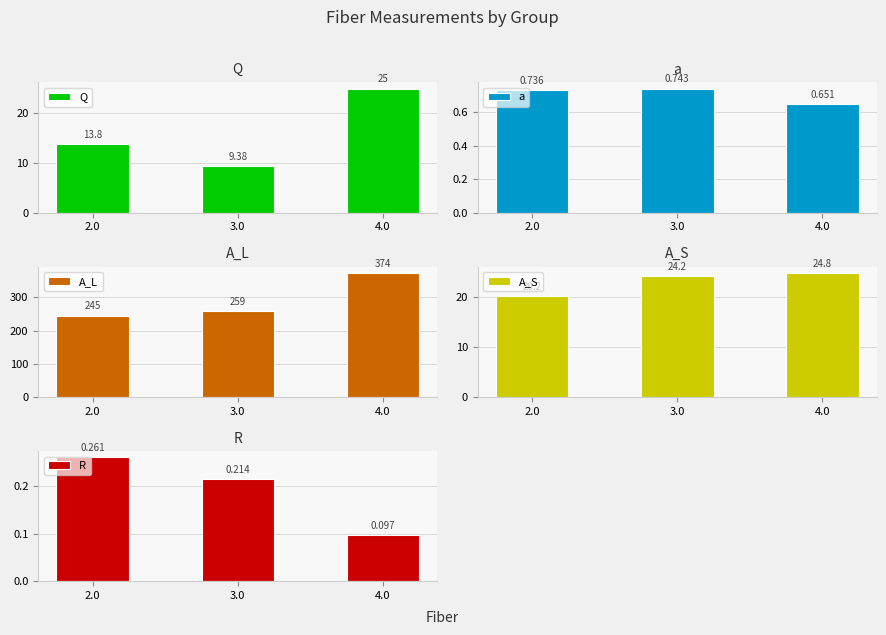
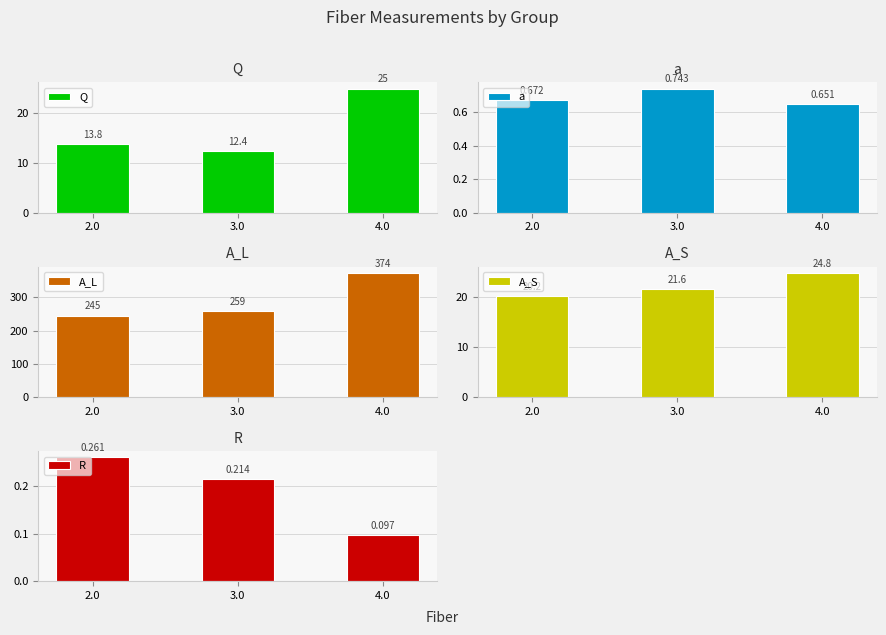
  {
    "Q": {
      "2.0": 13.8,
-     "3.0": 9.38,
+     "3.0": 12.4,
      "4.0": 25
    },
    "a": {
-     "2.0": 0.736,
+     "2.0": 0.672,
      "3.0": 0.743,
      "4.0": 0.651
    },
    "A_L": {
      "2.0": 245,
      "3.0": 259,
      "4.0": 374
    },
    "A_S": {
-     "3.0": 24.2,
+     "3.0": 21.6,
      "4.0": 24.8
    },
    "R": {
      "2.0": 0.261,
      "3.0": 0.214,
      "4.0": 0.097
    }
  }
